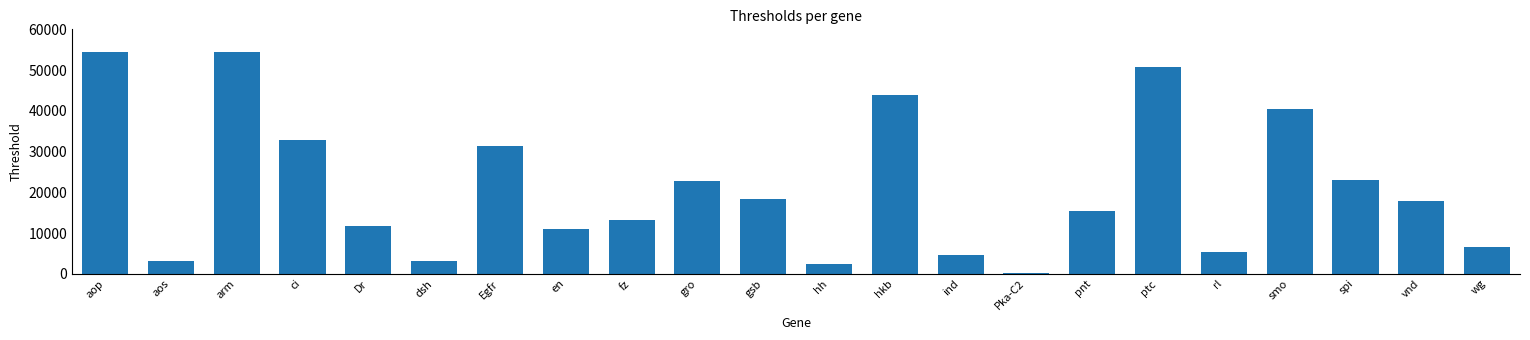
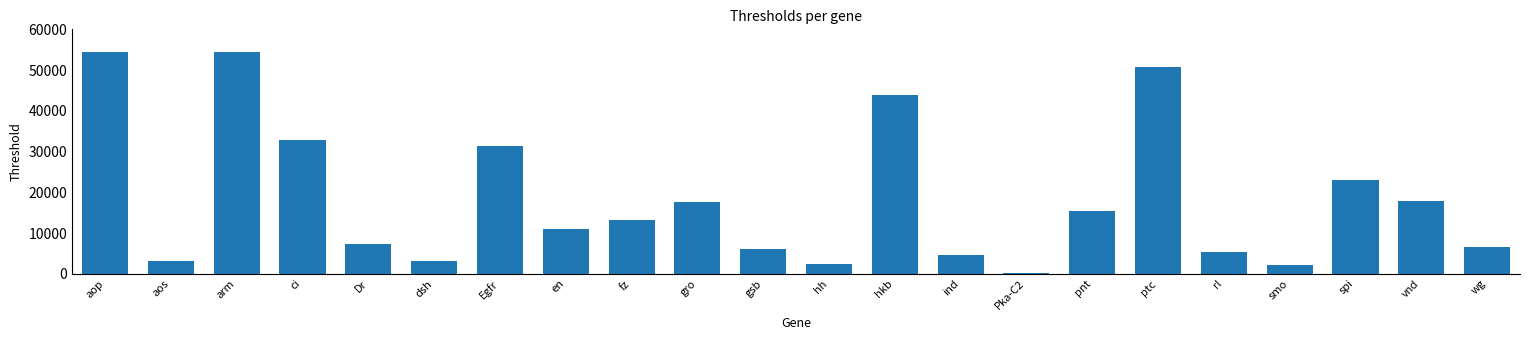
  {
    "aop": 55000,
    "aos": 3000,
    "arm": 55000,
    "ci": 33000,
-   "Dr": 12000,
+   "Dr": 7000,
    "dsh": 3000,
    "Egfr": 31000,
    "en": 11000,
    "fz": 13000,
-   "gro": 23000,
-   "gsb": 18000,
+   "gro": 18000,
+   "gsb": 6000,
    "hh": 3000,
    "hkb": 44000,
    "ind": 5000,
    "pnt": 16000,
    "ptc": 51000,
    "rl": 5000,
-   "smo": 41000,
+   "smo": 2000,
    "spi": 23000,
    "vnd": 18000,
    "wg": 6000
  }
